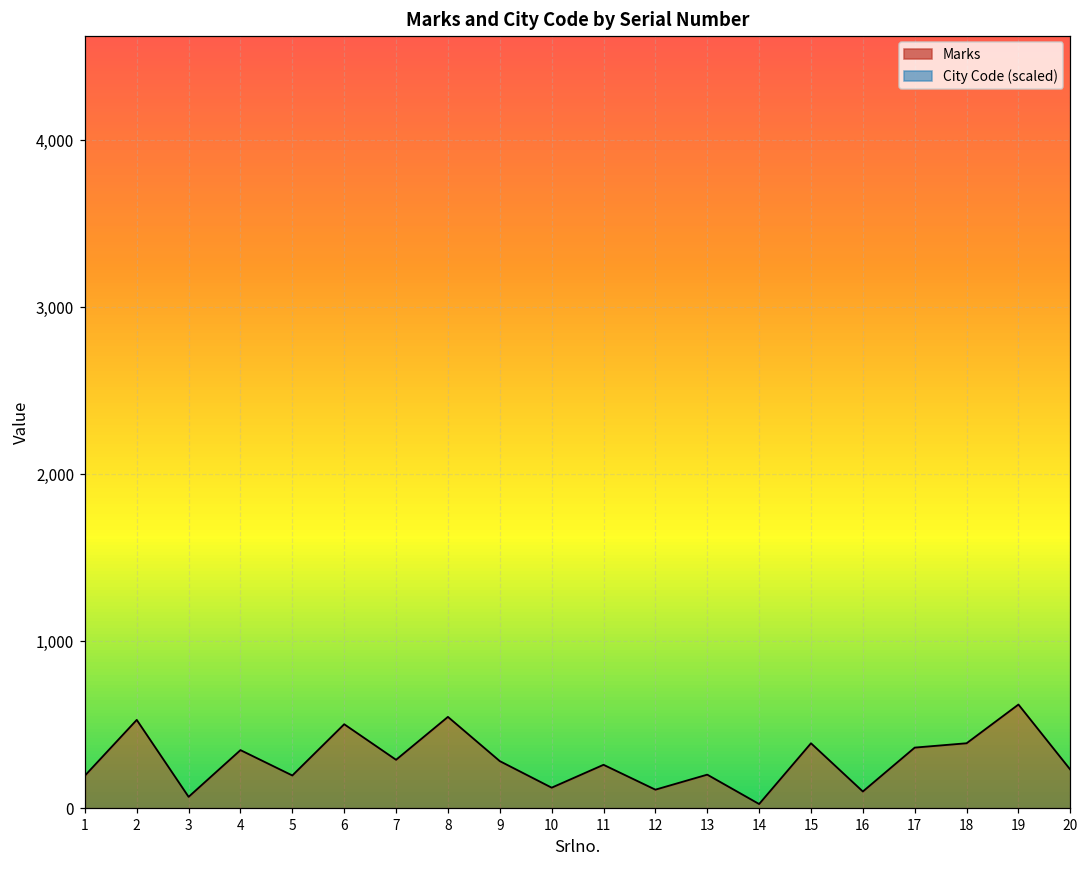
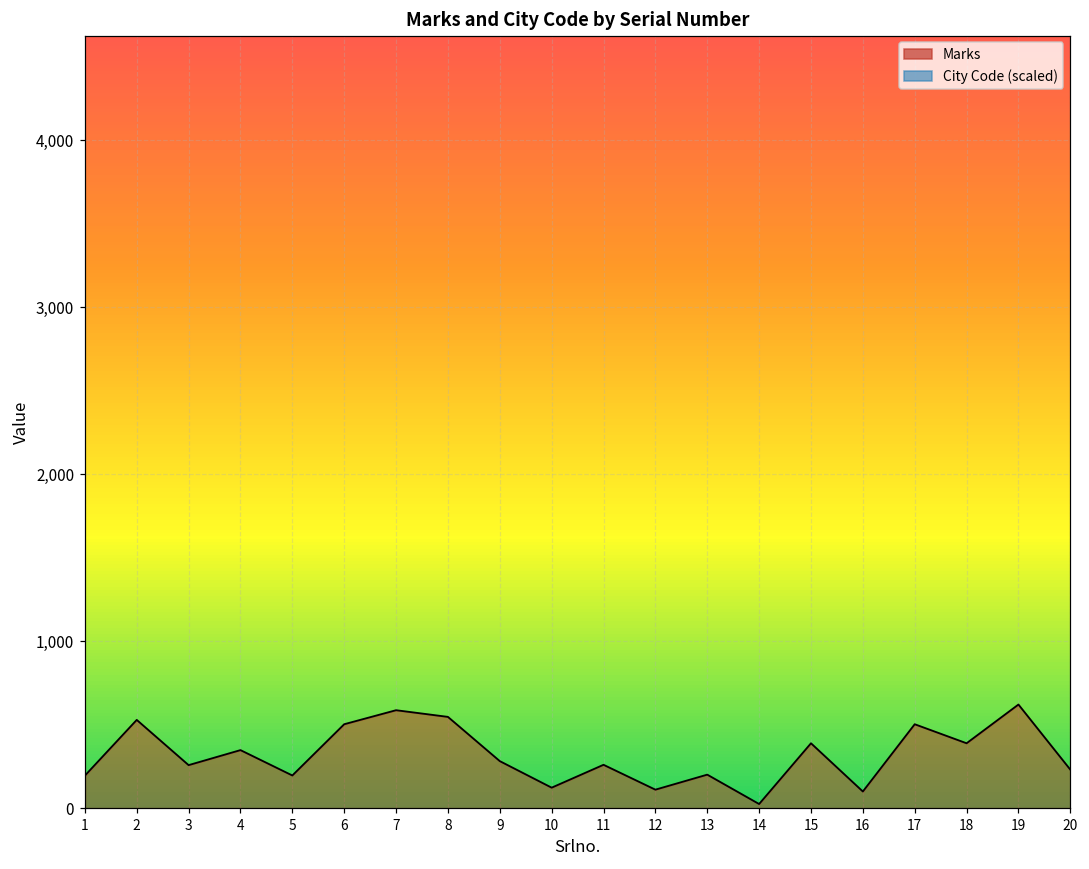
  {
    "1": 200,
    "2": 530,
-   "3": 70,
+   "3": 260,
    "4": 350,
    "5": 200,
    "6": 500,
-   "7": 290,
+   "7": 590,
    "8": 550,
    "9": 280,
    "10": 120,
    "11": 260,
    "12": 110,
    "13": 200,
    "14": 30,
    "15": 390,
    "16": 100,
-   "17": 360,
+   "17": 500,
    "18": 390,
    "19": 620,
    "20": 230
  }
